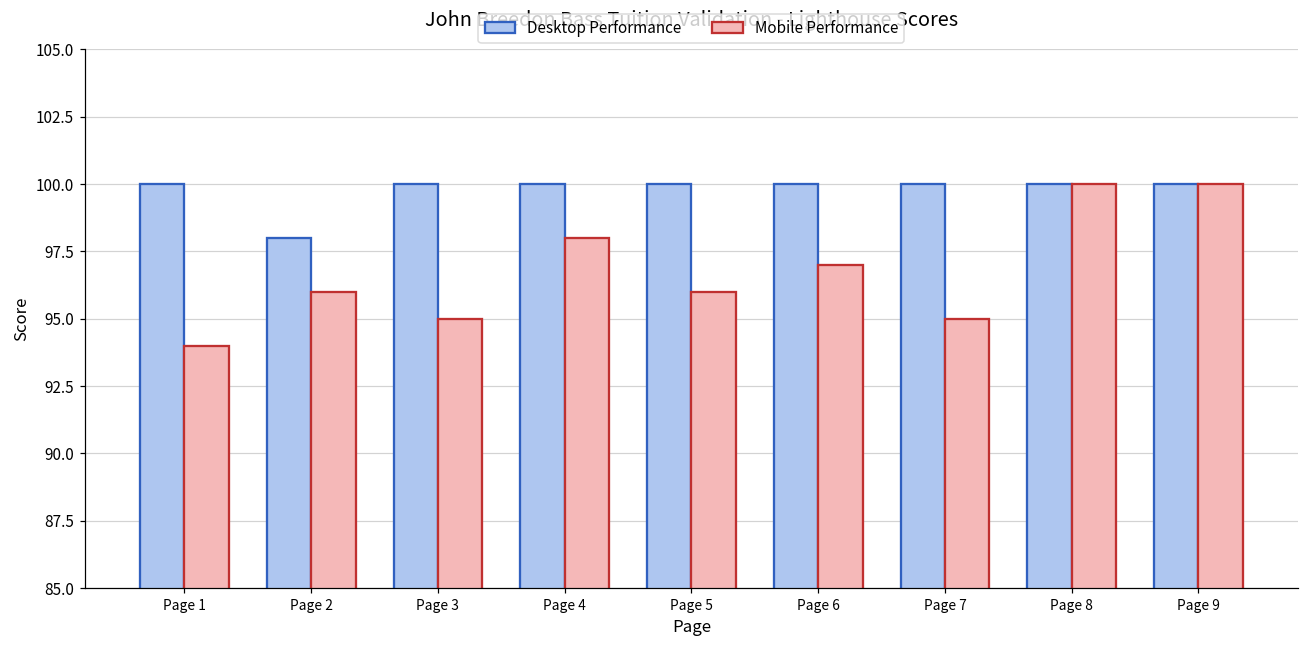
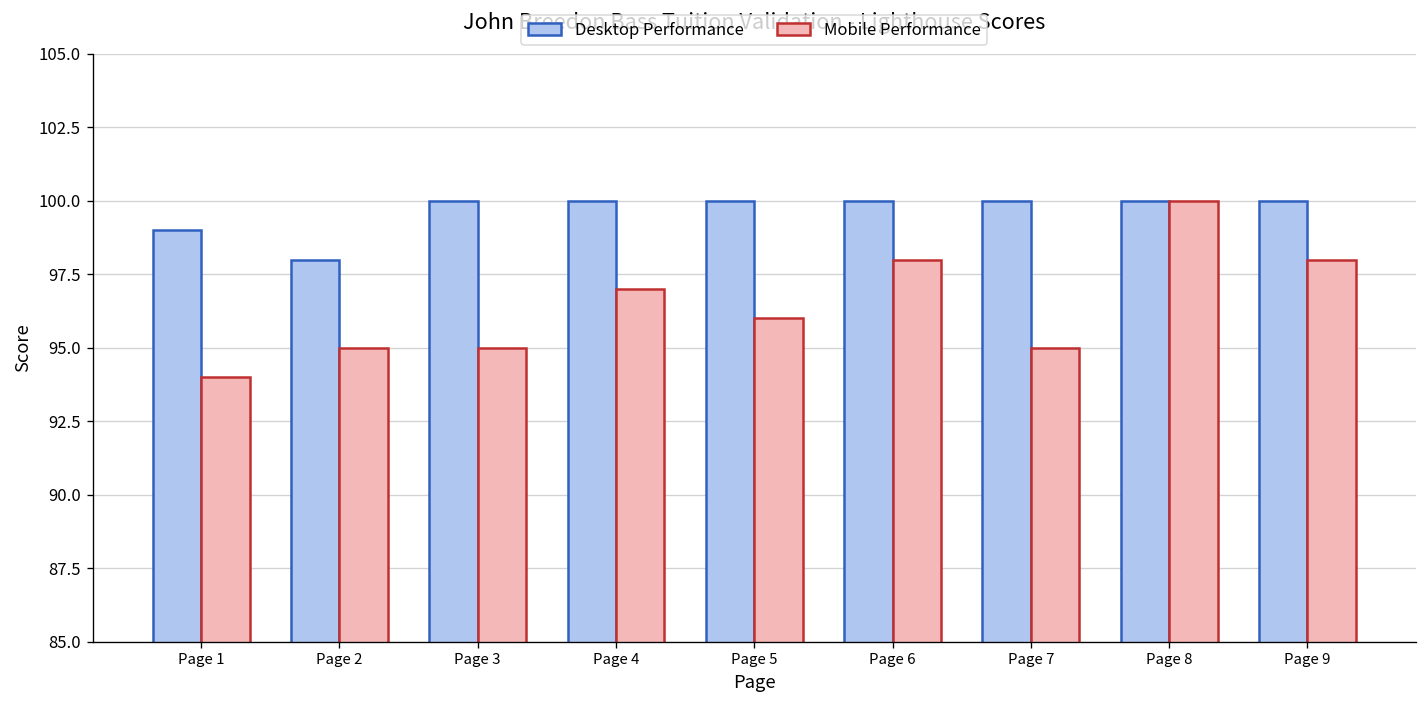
  {
    "Desktop Performance": {
-     "Page 1": 100,
+     "Page 1": 99,
      "Page 2": 98,
      "Page 3": 100,
      "Page 4": 100,
      "Page 5": 100,
      "Page 6": 100,
      "Page 7": 100,
      "Page 8": 100,
      "Page 9": 100
    },
    "Mobile Performance": {
      "Page 1": 94,
-     "Page 2": 96,
+     "Page 2": 95,
      "Page 3": 95,
-     "Page 4": 98,
+     "Page 4": 97,
      "Page 5": 96,
-     "Page 6": 97,
+     "Page 6": 98,
      "Page 7": 95,
      "Page 8": 100,
-     "Page 9": 100
+     "Page 9": 98
    }
  }
